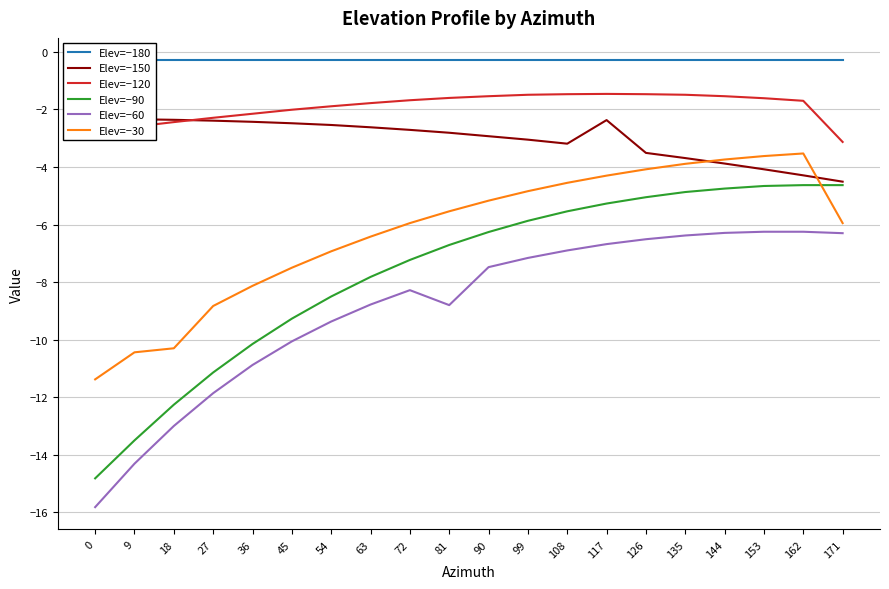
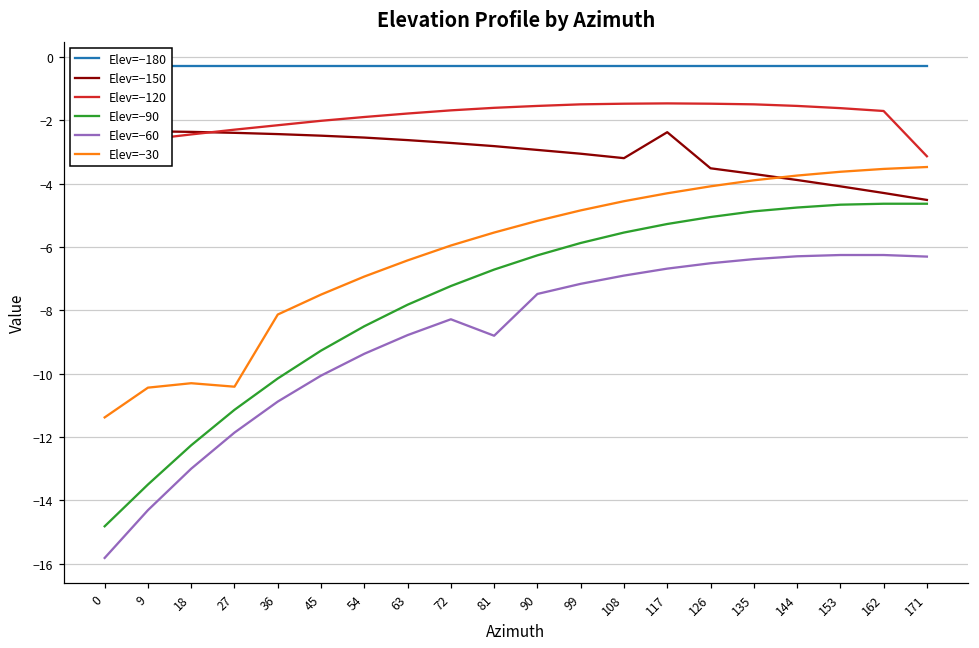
  {
    "Elev=−180": {
      "18": -0.3,
      "27": -0.3,
      "36": -0.3,
      "45": -0.3,
      "54": -0.3,
      "63": -0.3,
      "72": -0.3,
      "81": -0.3,
      "90": -0.3,
      "99": -0.3,
      "108": -0.3,
      "117": -0.3,
      "126": -0.3,
      "135": -0.3,
      "144": -0.3,
      "153": -0.3,
      "162": -0.3,
      "171": -0.3
    },
    "Elev=−150": {
      "27": -2.4,
      "36": -2.4,
      "45": -2.5,
      "54": -2.5,
      "63": -2.6,
      "72": -2.7,
      "81": -2.8,
      "90": -2.9,
      "99": -3.1,
      "108": -3.2,
      "117": -2.4,
      "126": -3.5,
      "135": -3.7,
      "144": -3.9,
      "153": -4.1,
      "162": -4.3,
      "171": -4.5
    },
    "Elev=−120": {
      "27": -2.3,
      "36": -2.2,
      "45": -2.0,
      "54": -1.9,
      "63": -1.8,
      "72": -1.7,
      "81": -1.6,
      "90": -1.5,
      "99": -1.5,
      "108": -1.5,
      "117": -1.5,
      "126": -1.5,
      "135": -1.5,
      "144": -1.5,
      "153": -1.6,
      "162": -1.7,
      "171": -3.1
    },
    "Elev=−90": {
      "0": -14.8,
      "9": -13.5,
      "18": -12.3,
      "27": -11.1,
      "36": -10.2,
      "45": -9.3,
      "54": -8.5,
      "63": -7.8,
      "72": -7.2,
      "81": -6.7,
      "90": -6.3,
      "99": -5.9,
      "108": -5.5,
      "117": -5.3,
      "126": -5.1,
      "135": -4.9,
      "144": -4.8,
      "153": -4.7,
      "162": -4.6,
      "171": -4.6
    },
    "Elev=−60": {
      "0": -15.8,
      "9": -14.3,
      "18": -13.0,
      "27": -11.9,
      "36": -10.9,
      "45": -10.1,
      "54": -9.4,
      "63": -8.8,
      "72": -8.3,
      "81": -8.8,
      "90": -7.5,
      "99": -7.2,
      "108": -6.9,
      "117": -6.7,
      "126": -6.5,
      "135": -6.4,
      "144": -6.3,
      "153": -6.3,
      "162": -6.3,
      "171": -6.3
    },
    "Elev=−30": {
      "0": -11.4,
      "9": -10.4,
      "18": -10.3,
-     "27": -8.8,
+     "27": -10.4,
      "36": -8.1,
      "45": -7.5,
      "54": -6.9,
      "63": -6.4,
      "72": -6.0,
      "81": -5.5,
      "90": -5.2,
      "99": -4.8,
      "108": -4.6,
      "117": -4.3,
      "126": -4.1,
      "135": -3.9,
      "144": -3.7,
      "153": -3.6,
      "162": -3.5,
-     "171": -6.0
+     "171": -3.5
    }
  }
